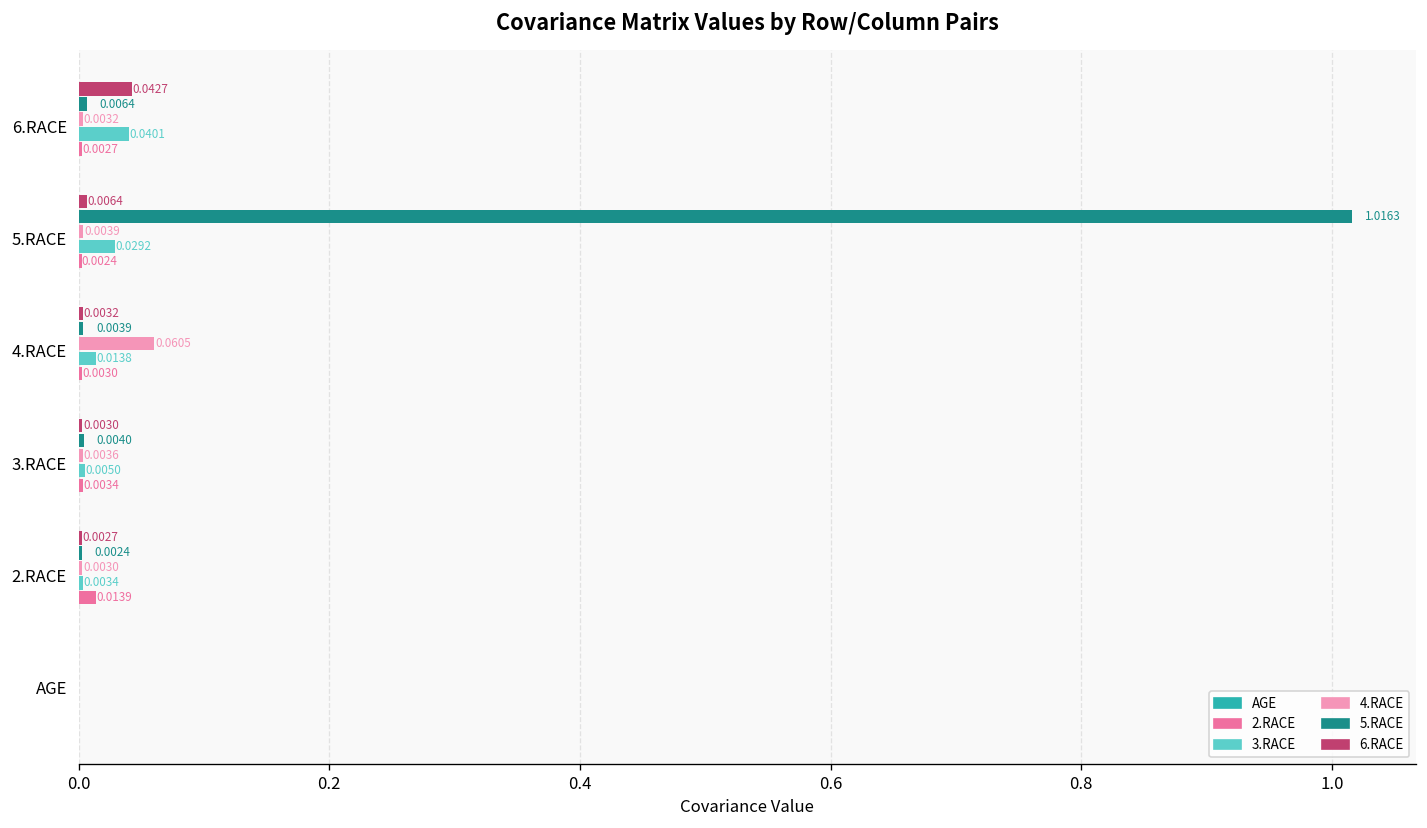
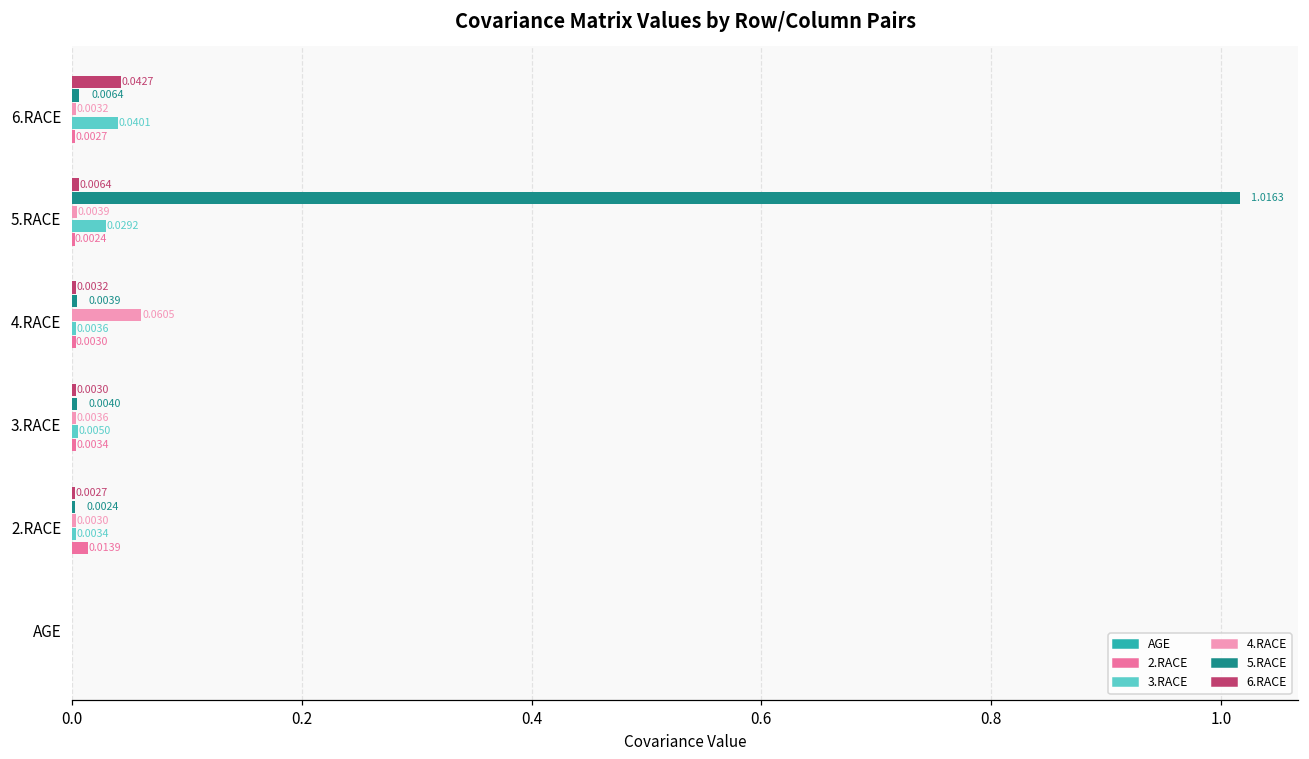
  {
    "3.RACE": {
      "6.RACE": 0.0401,
      "5.RACE": 0.0292,
-     "4.RACE": 0.0138,
+     "4.RACE": 0.0036,
      "3.RACE": 0.0050,
      "2.RACE": 0.0034
    },
    "6.RACE": {
      "6.RACE": 0.0427,
      "5.RACE": 0.0064,
      "4.RACE": 0.0032,
      "3.RACE": 0.0030,
      "2.RACE": 0.0027
    }
  }
